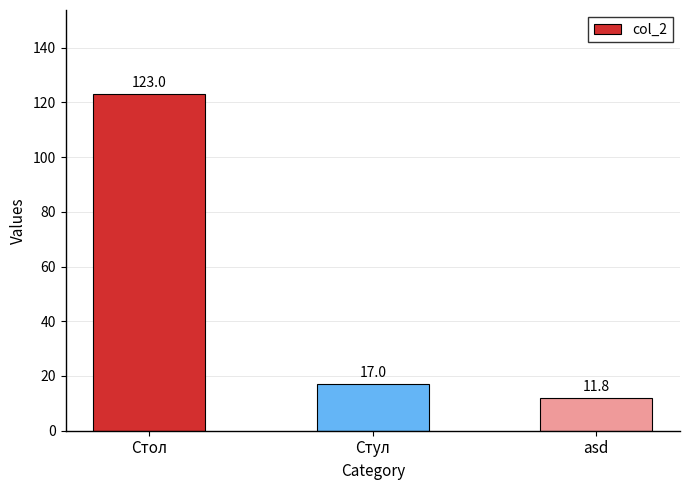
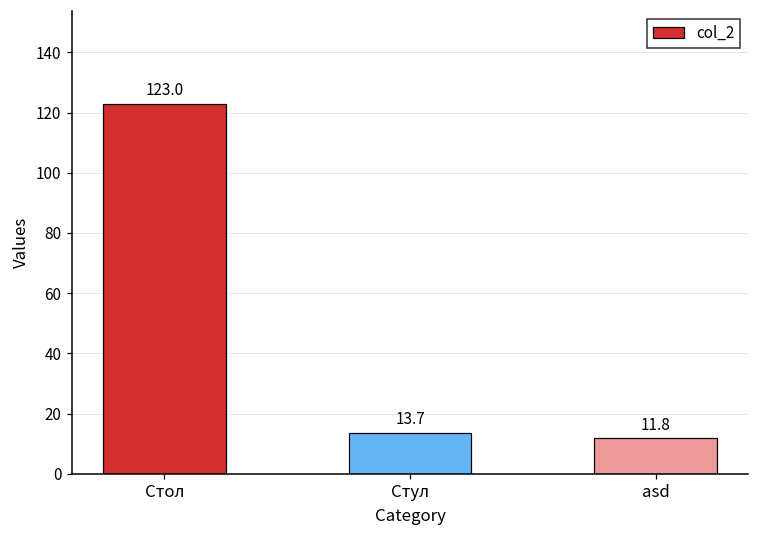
  {
    "Стол": 123.0,
-   "Стул": 17.0,
+   "Стул": 13.7,
    "asd": 11.8
  }
